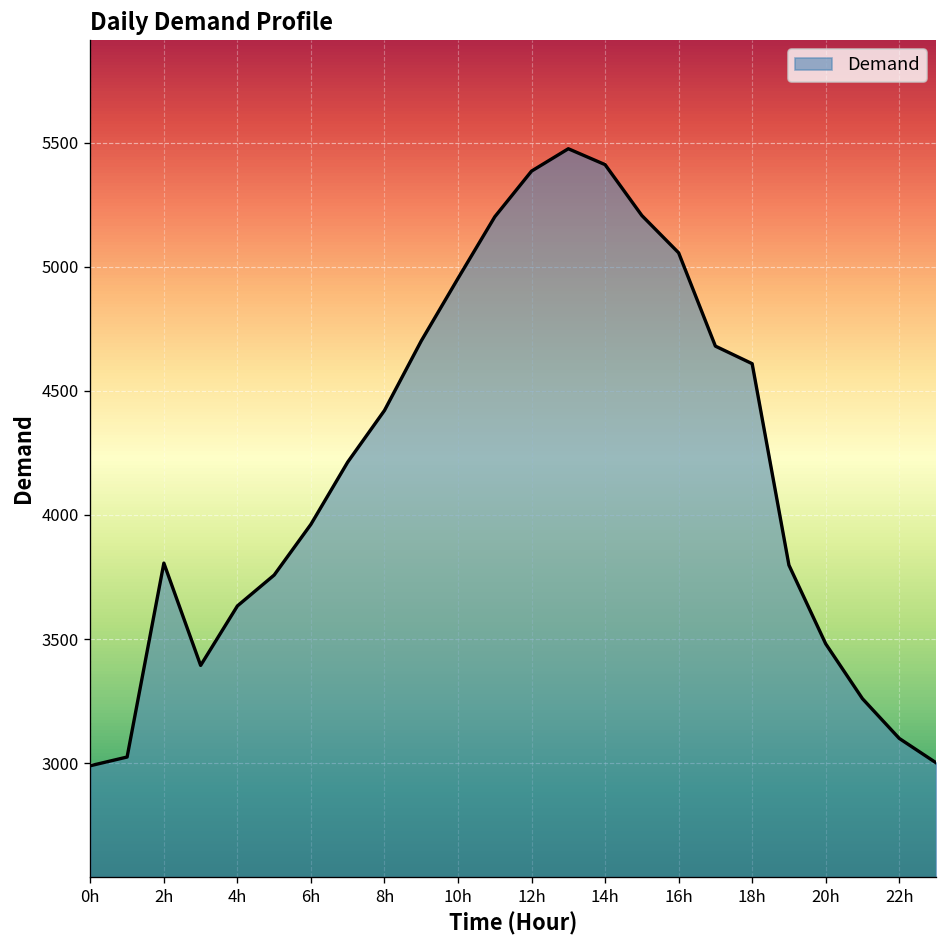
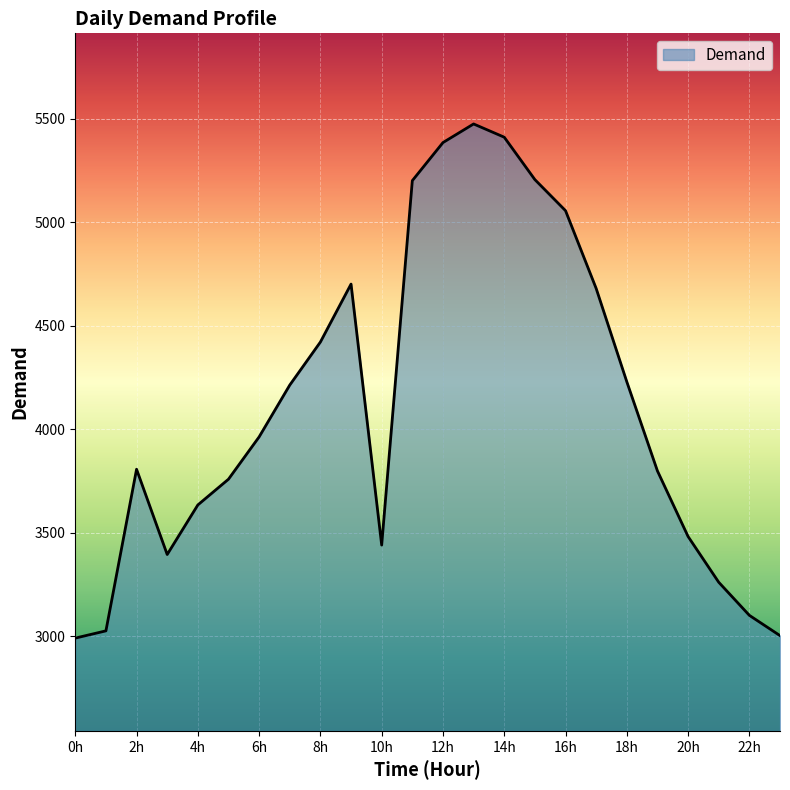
  {
    "0h": 2990,
    "2h": 3810,
    "4h": 3630,
    "6h": 3960,
    "8h": 4420,
-   "10h": 4950,
+   "10h": 3440,
    "12h": 5390,
    "14h": 5410,
    "16h": 5060,
-   "18h": 4610,
+   "18h": 4230,
    "20h": 3480,
    "22h": 3100
  }
